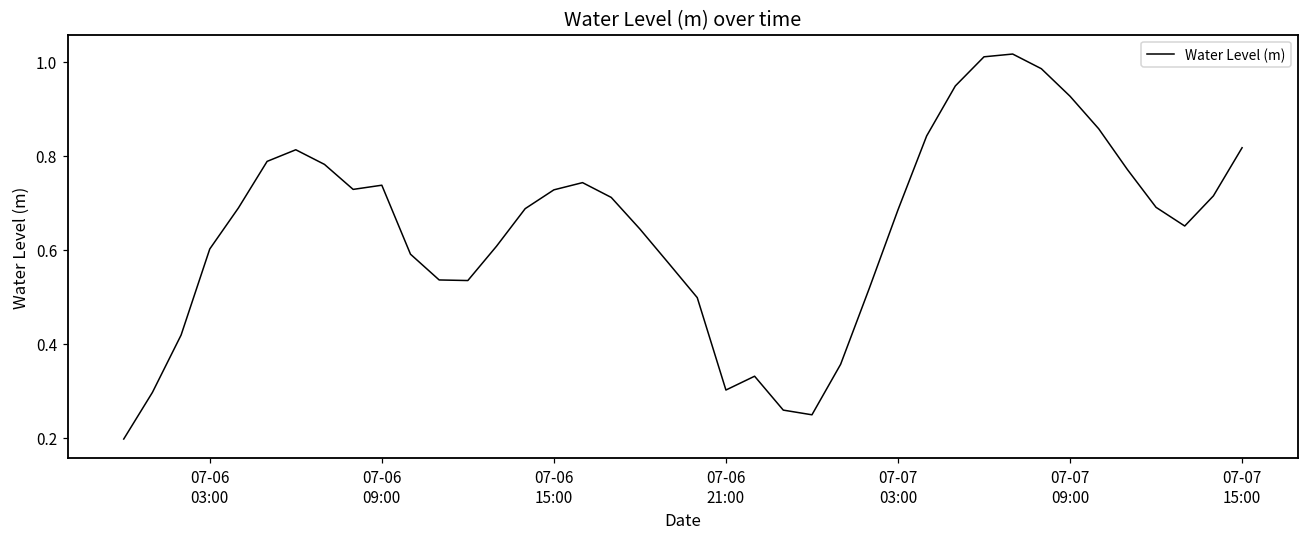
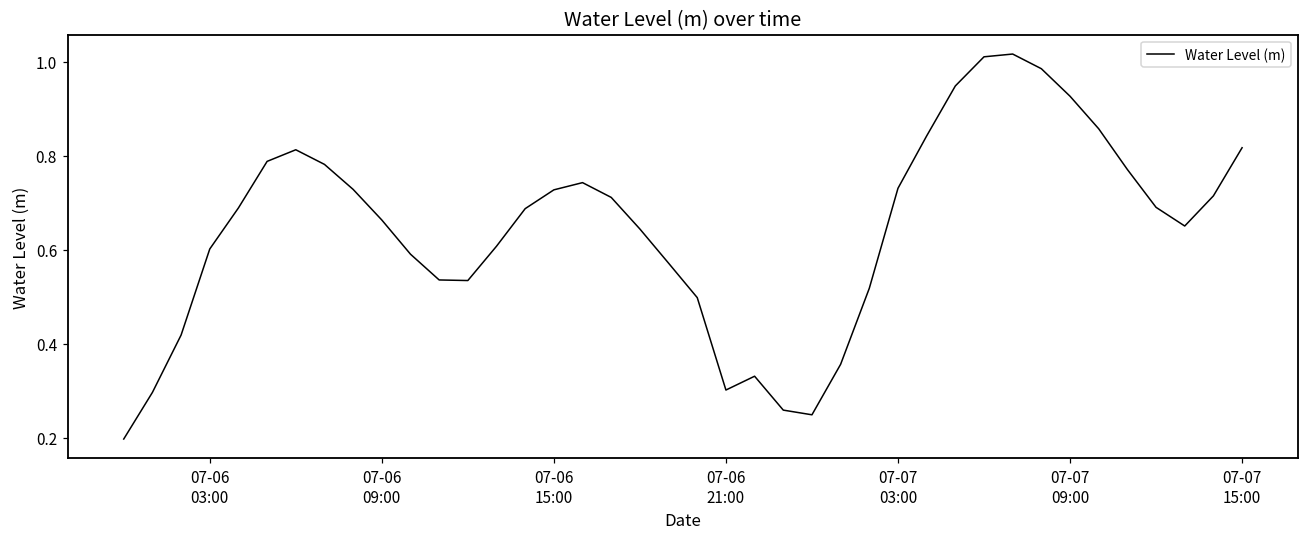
  {
    "07-06 03:00": 0.60,
-   "07-06 09:00": 0.74,
+   "07-06 09:00": 0.66,
    "07-06 15:00": 0.73,
    "07-06 21:00": 0.30,
-   "07-07 03:00": 0.69,
+   "07-07 03:00": 0.73,
    "07-07 09:00": 0.93,
    "07-07 15:00": 0.82
  }
